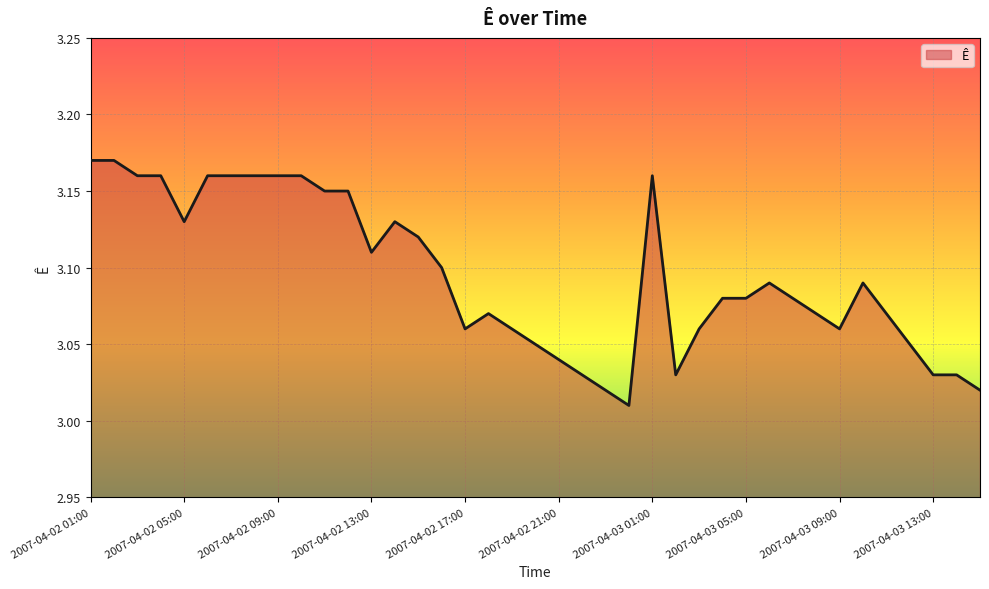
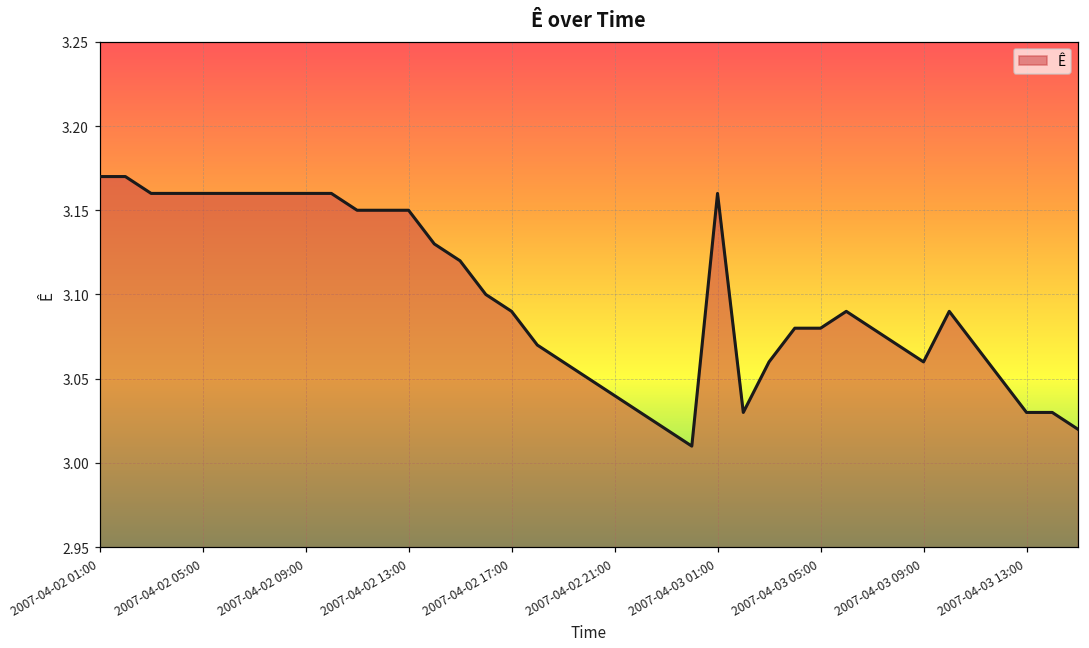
  {
    "2007-04-02 01:00": 3.17,
-   "2007-04-02 05:00": 3.13,
+   "2007-04-02 05:00": 3.16,
    "2007-04-02 09:00": 3.16,
-   "2007-04-02 13:00": 3.11,
-   "2007-04-02 17:00": 3.06,
+   "2007-04-02 13:00": 3.15,
+   "2007-04-02 17:00": 3.09,
    "2007-04-02 21:00": 3.04,
    "2007-04-03 01:00": 3.16,
    "2007-04-03 05:00": 3.08,
    "2007-04-03 09:00": 3.06,
    "2007-04-03 13:00": 3.03
  }
